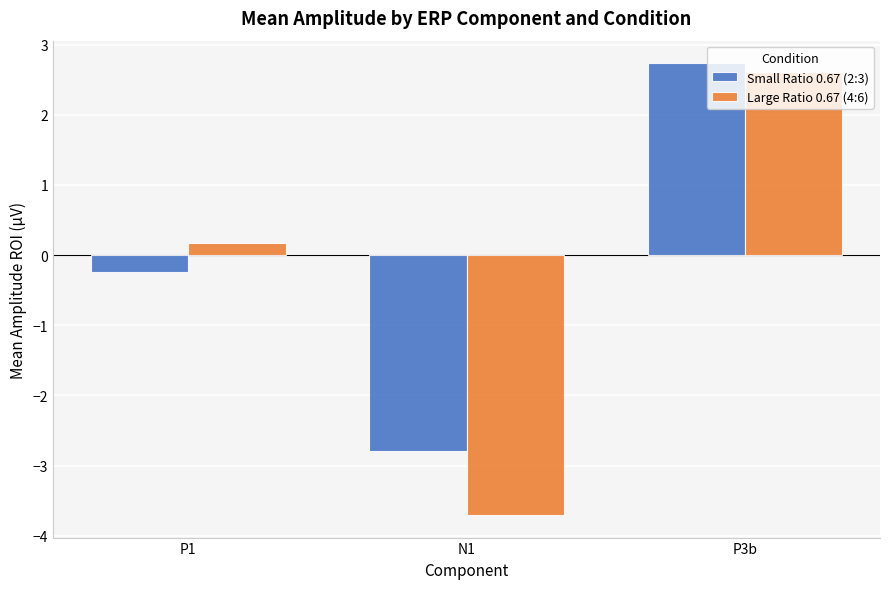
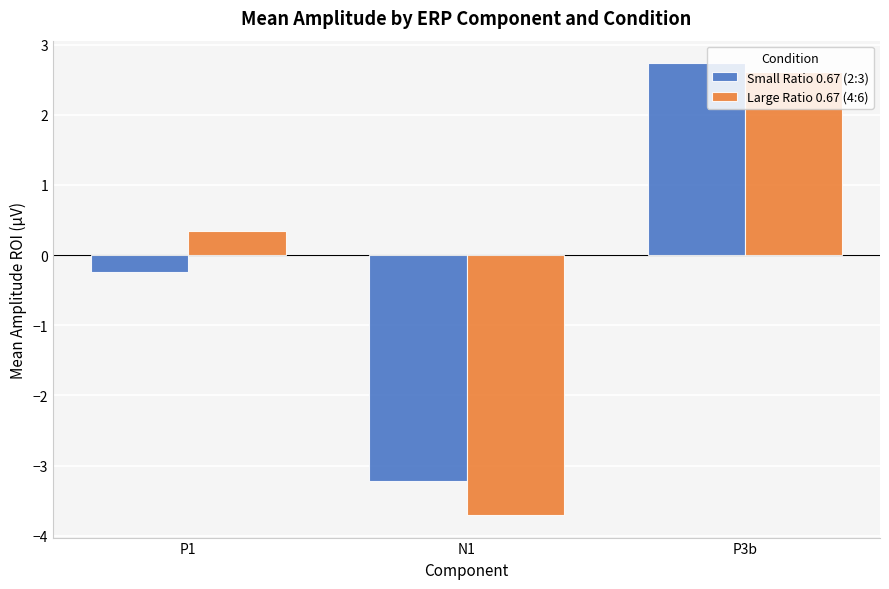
  {
    "Small Ratio 0.67 (2:3)": {
      "P1": -0.2,
-     "N1": -2.8,
+     "N1": -3.2,
      "P3b": 2.7
    },
    "Large Ratio 0.67 (4:6)": {
-     "P1": 0.2,
+     "P1": 0.3,
      "N1": -3.7
    }
  }
